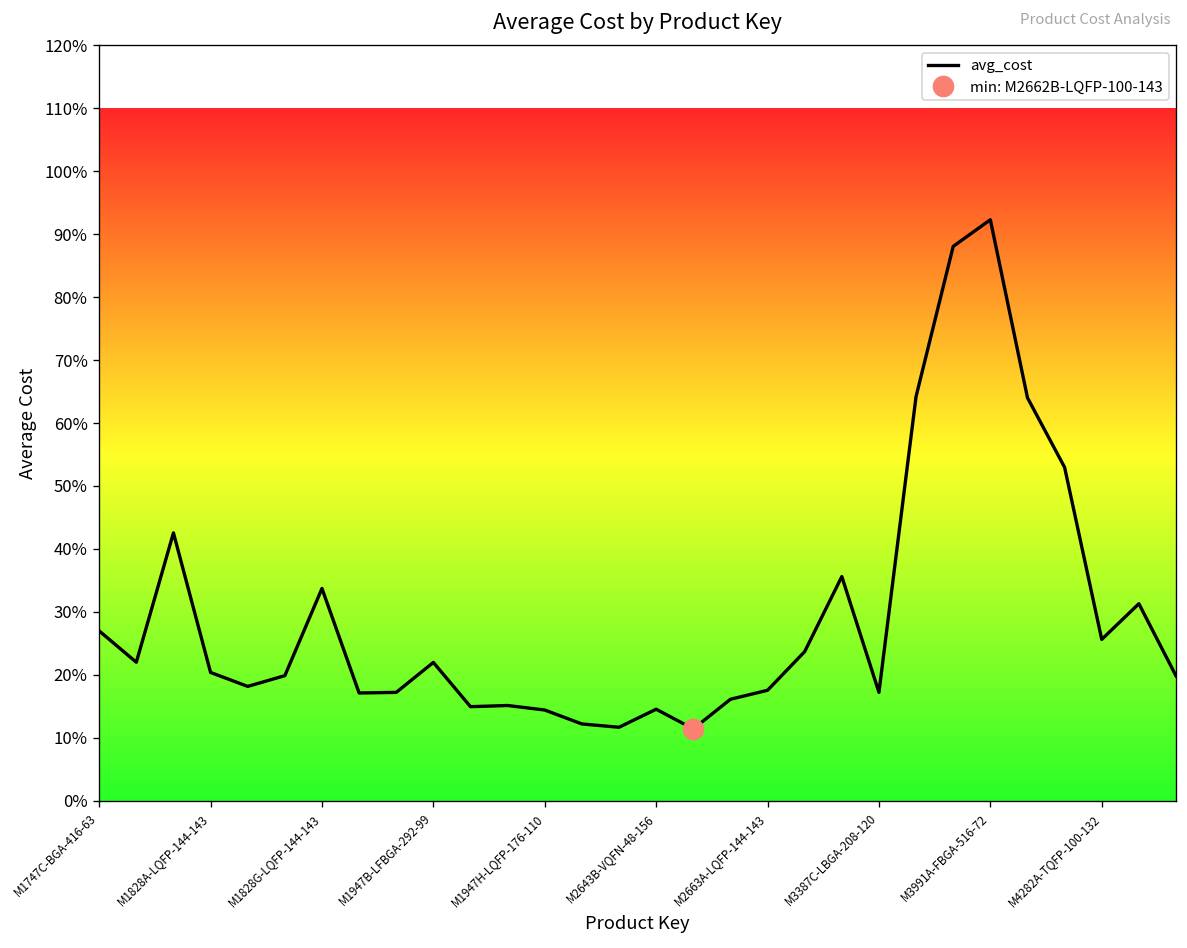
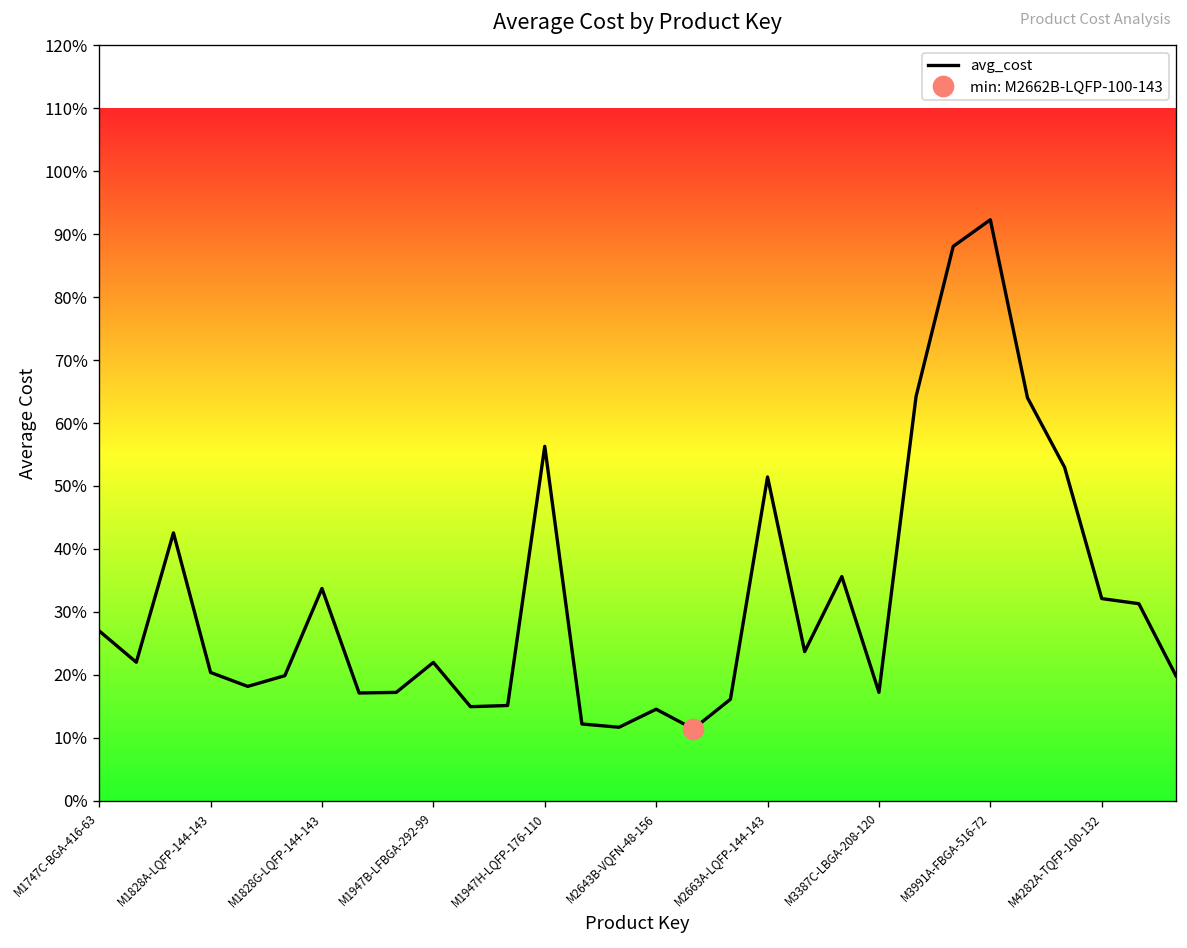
  {
    "avg_cost": {
      "M1747C-BGA-416-63": "27%",
      "M1828A-LQFP-144-143": "20%",
      "M1828G-LQFP-144-143": "34%",
      "M1947B-LFBGA-292-99": "22%",
-     "M1947H-LQFP-176-110": "14%",
+     "M1947H-LQFP-176-110": "56%",
      "M2643B-VQFN-48-156": "15%",
-     "M2663A-LQFP-144-143": "18%",
+     "M2663A-LQFP-144-143": "51%",
      "M3387C-LBGA-208-120": "17%",
      "M3991A-FBGA-516-72": "92%",
-     "M4282A-TQFP-100-132": "26%"
+     "M4282A-TQFP-100-132": "32%"
    }
  }
